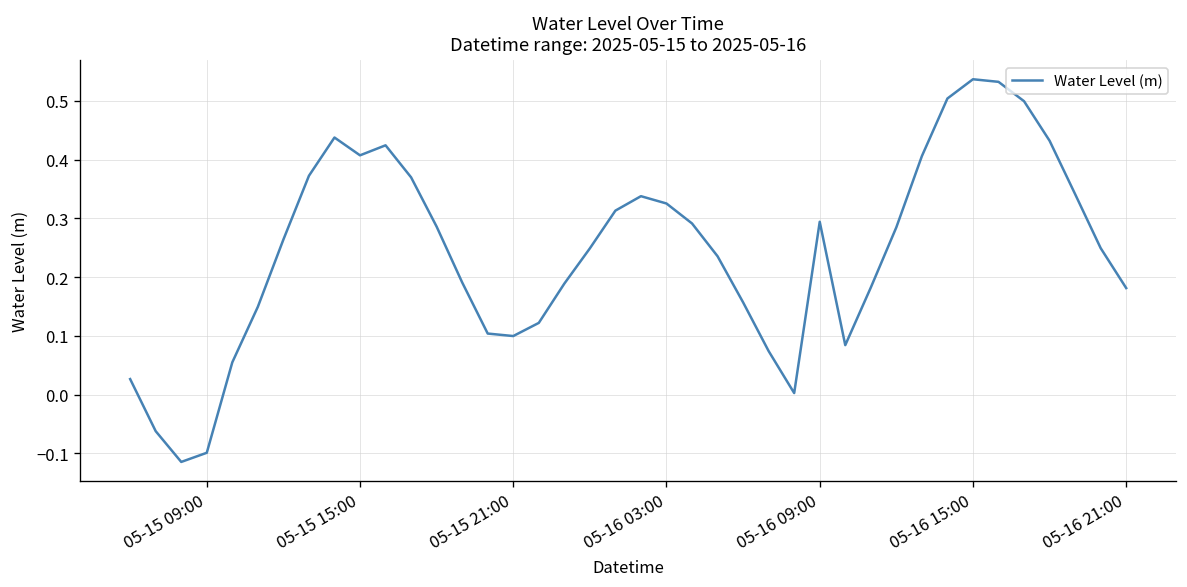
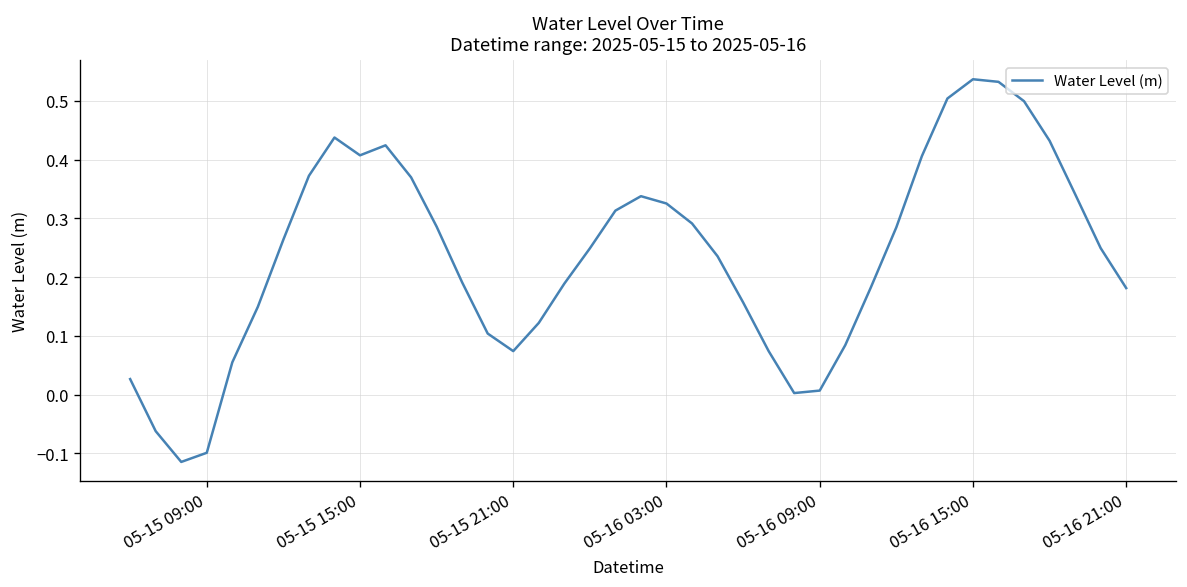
  {
    "05-15 09:00": -0.10,
    "05-15 15:00": 0.41,
-   "05-15 21:00": 0.10,
+   "05-15 21:00": 0.07,
    "05-16 03:00": 0.33,
-   "05-16 09:00": 0.29,
+   "05-16 09:00": 0.01,
    "05-16 15:00": 0.54,
    "05-16 21:00": 0.18
  }
